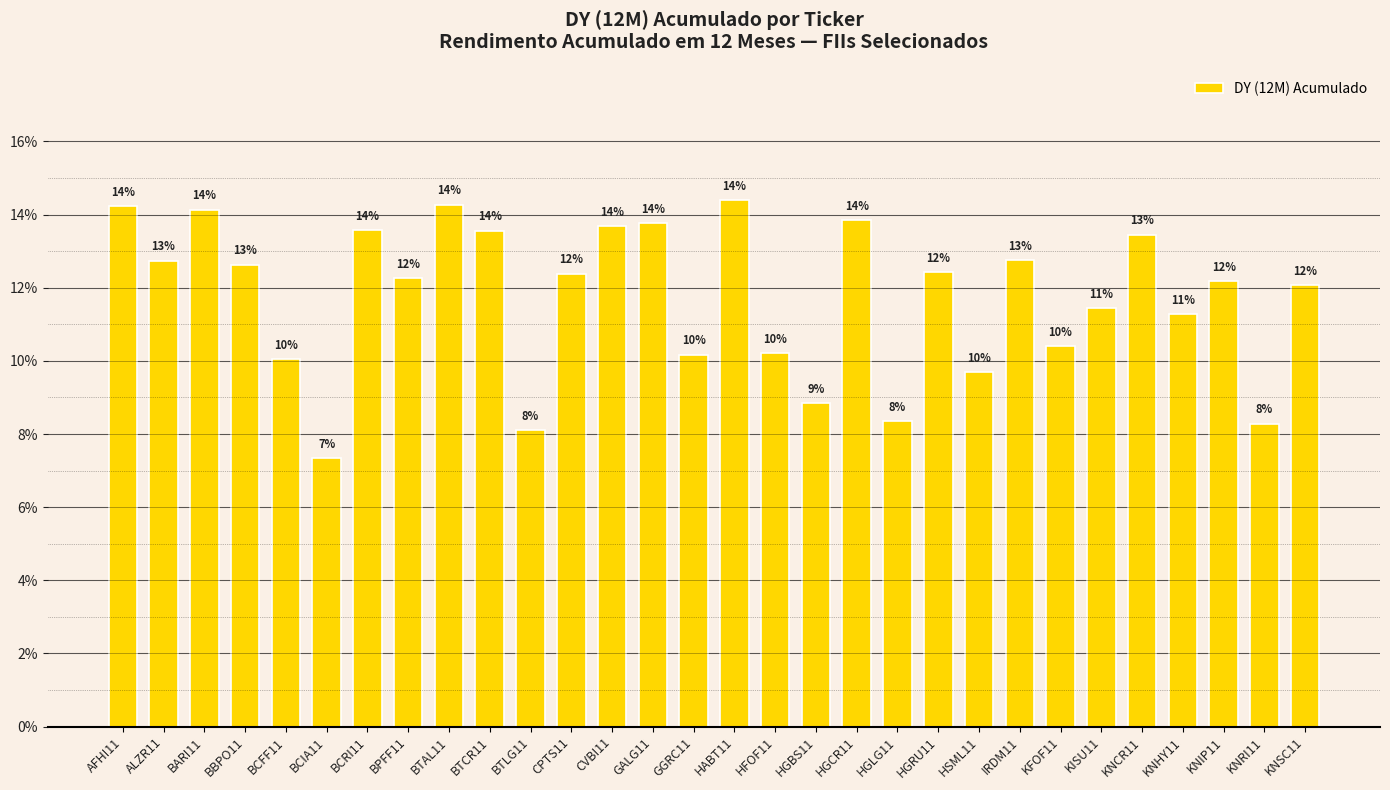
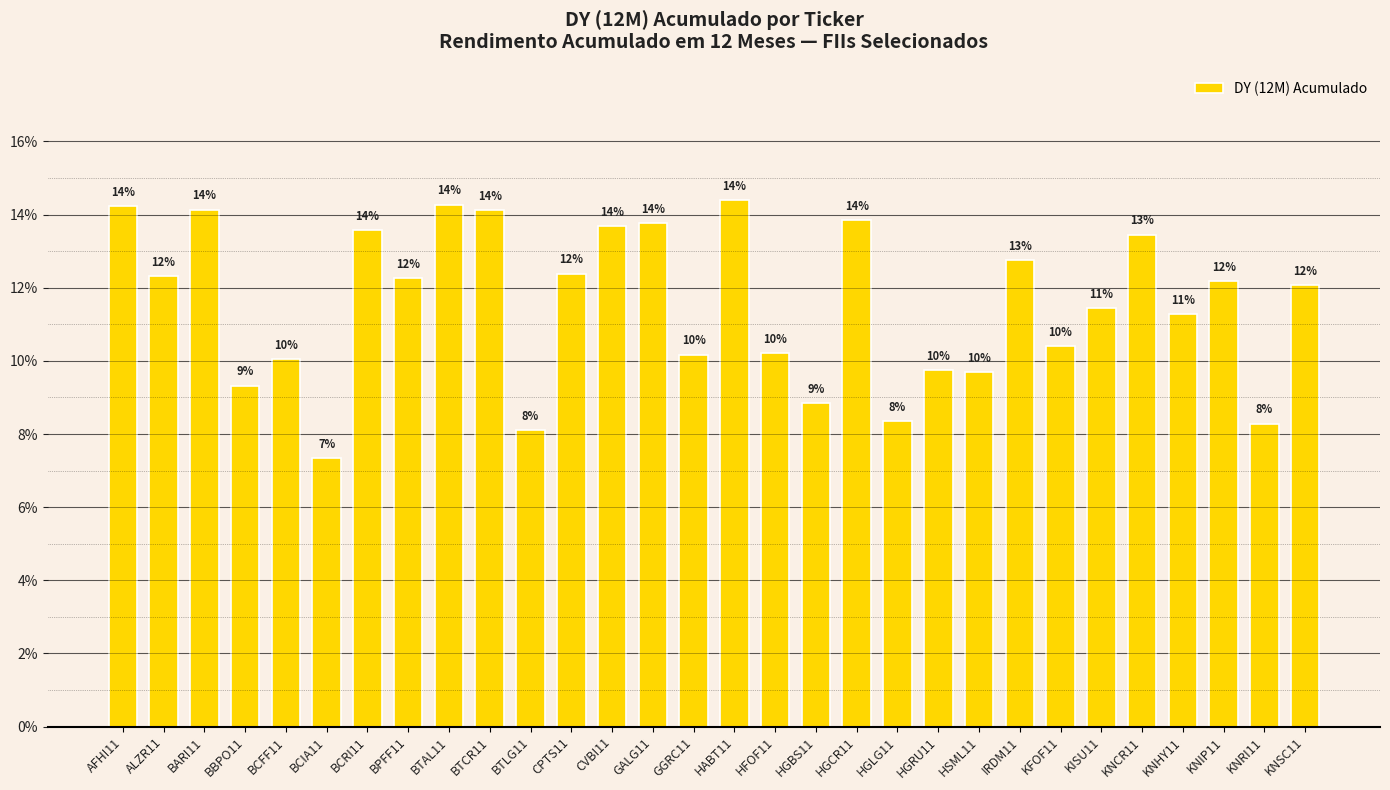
  {
    "AFHI11": "14%",
-   "ALZR11": "13%",
+   "ALZR11": "12%",
    "BARI11": "14%",
-   "BBPO11": "13%",
+   "BBPO11": "9%",
    "BCFF11": "10%",
    "BCIA11": "7%",
    "BCRI11": "14%",
    "BPFF11": "12%",
    "BTAL11": "14%",
-   "BTCR11": "13.6%",
+   "BTCR11": "14.1%",
    "BTLG11": "8%",
    "CPTS11": "12%",
    "CVBI11": "14%",
    "GALG11": "14%",
    "GGRC11": "10%",
    "HABT11": "14%",
    "HFOF11": "10%",
    "HGBS11": "9%",
    "HGCR11": "14%",
    "HGLG11": "8%",
-   "HGRU11": "12%",
+   "HGRU11": "10%",
    "HSML11": "10%",
    "IRDM11": "13%",
    "KFOF11": "10%",
    "KISU11": "11%",
    "KNCR11": "13%",
    "KNHY11": "11%",
    "KNIP11": "12%",
    "KNRI11": "8%",
    "KNSC11": "12%"
  }
